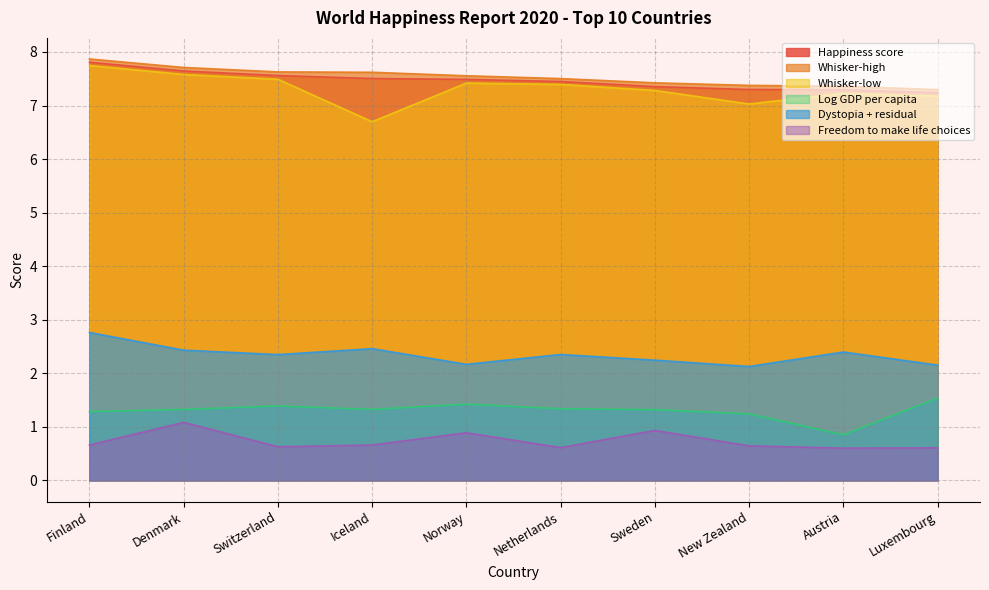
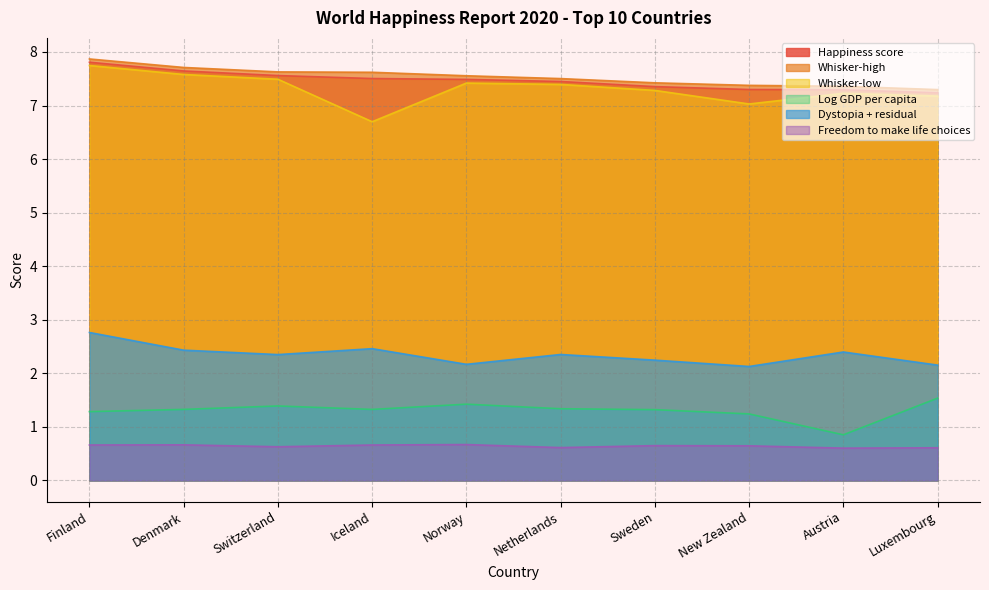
  {
    "Whisker-low": {
      "Finland": 7.7,
      "Denmark": 7.6,
      "Switzerland": 7.5,
      "Iceland": 6.7,
      "Norway": 7.4,
      "Netherlands": 7.4,
      "Sweden": 7.3,
      "New Zealand": 7.0
    },
    "Log GDP per capita": {
      "Finland": 1.3,
      "Denmark": 1.3,
      "Switzerland": 1.4,
      "Iceland": 1.3,
      "Norway": 1.4,
      "Netherlands": 1.3,
      "Sweden": 1.3,
      "New Zealand": 1.2,
      "Austria": 0.9,
      "Luxembourg": 1.5
    },
    "Dystopia + residual": {
      "Finland": 2.8,
      "Denmark": 2.4,
      "Switzerland": 2.4,
      "Iceland": 2.5,
      "Norway": 2.2,
      "Netherlands": 2.4,
      "Sweden": 2.2,
      "New Zealand": 2.1,
      "Austria": 2.4,
      "Luxembourg": 2.2
    },
    "Freedom to make life choices": {
      "Finland": 0.7,
-     "Denmark": 1.1,
+     "Denmark": 0.7,
      "Switzerland": 0.6,
      "Iceland": 0.7,
-     "Norway": 0.9,
+     "Norway": 0.7,
      "Netherlands": 0.6,
-     "Sweden": 0.9,
+     "Sweden": 0.7,
      "New Zealand": 0.6,
      "Austria": 0.6,
      "Luxembourg": 0.6
    }
  }
